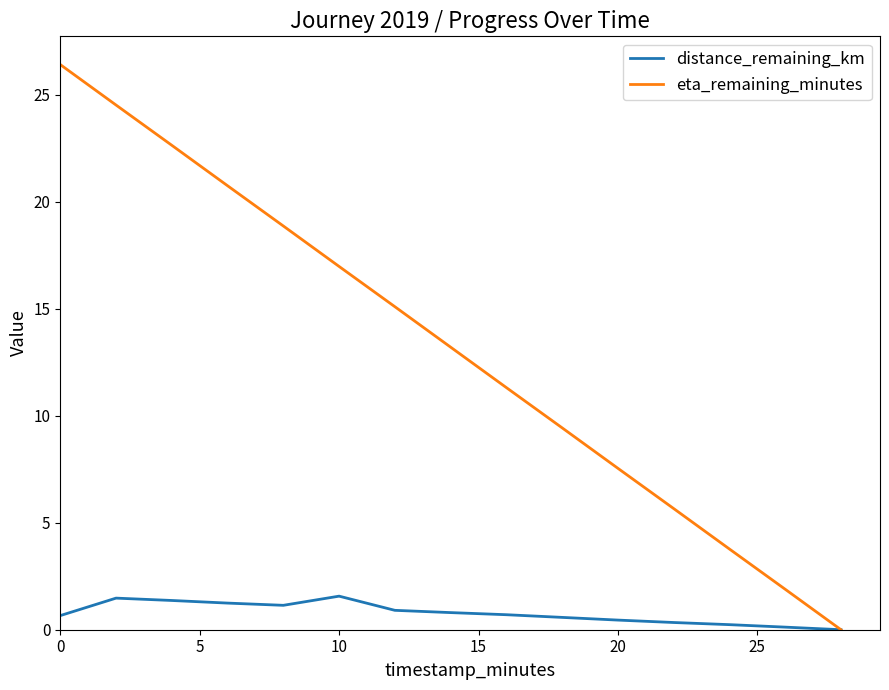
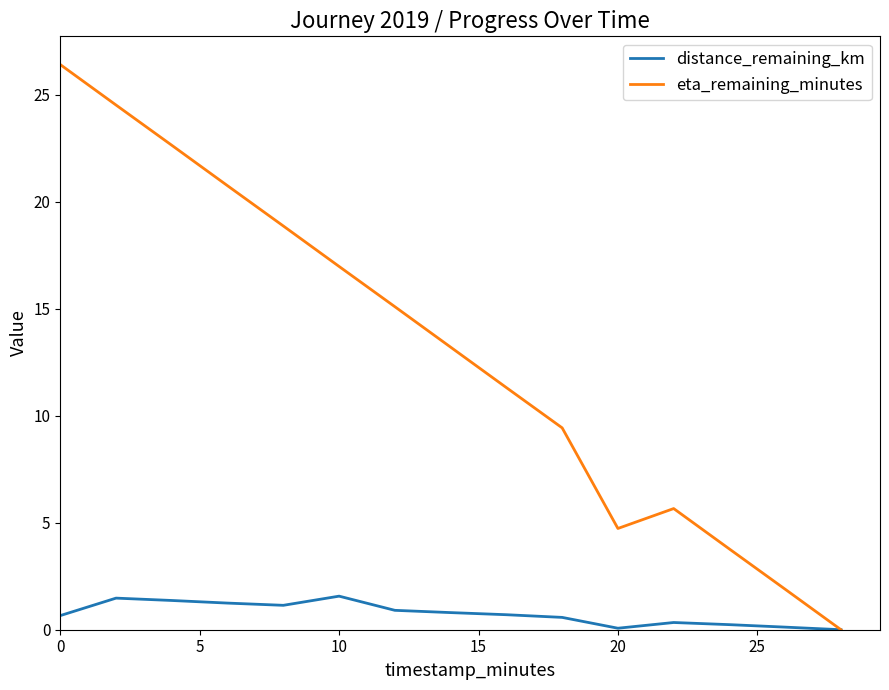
  {
    "distance_remaining_km": {
      "0": 0.7,
      "10": 1.6,
-     "20": 0.5
+     "20": 0.1
    },
    "eta_remaining_minutes": {
      "0": 26.4,
      "10": 17.0,
-     "20": 7.5
+     "20": 4.7
    }
  }
